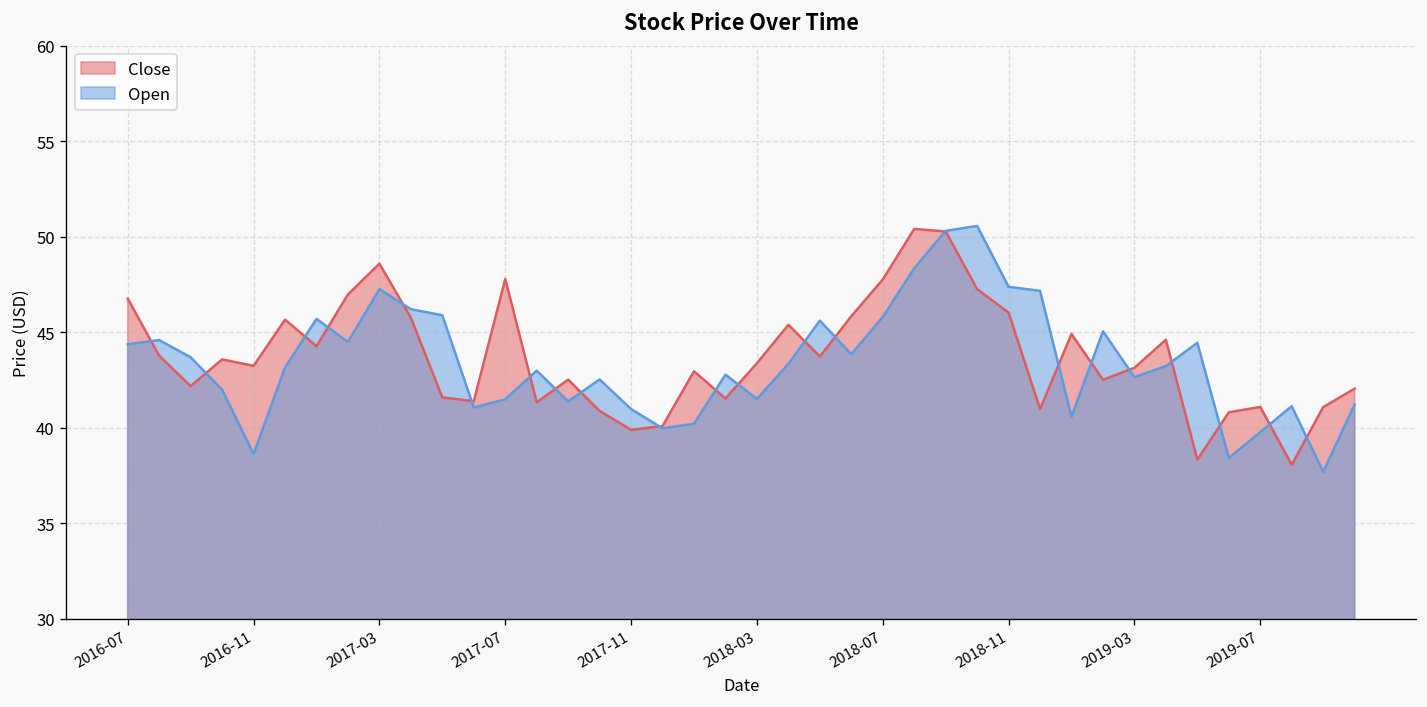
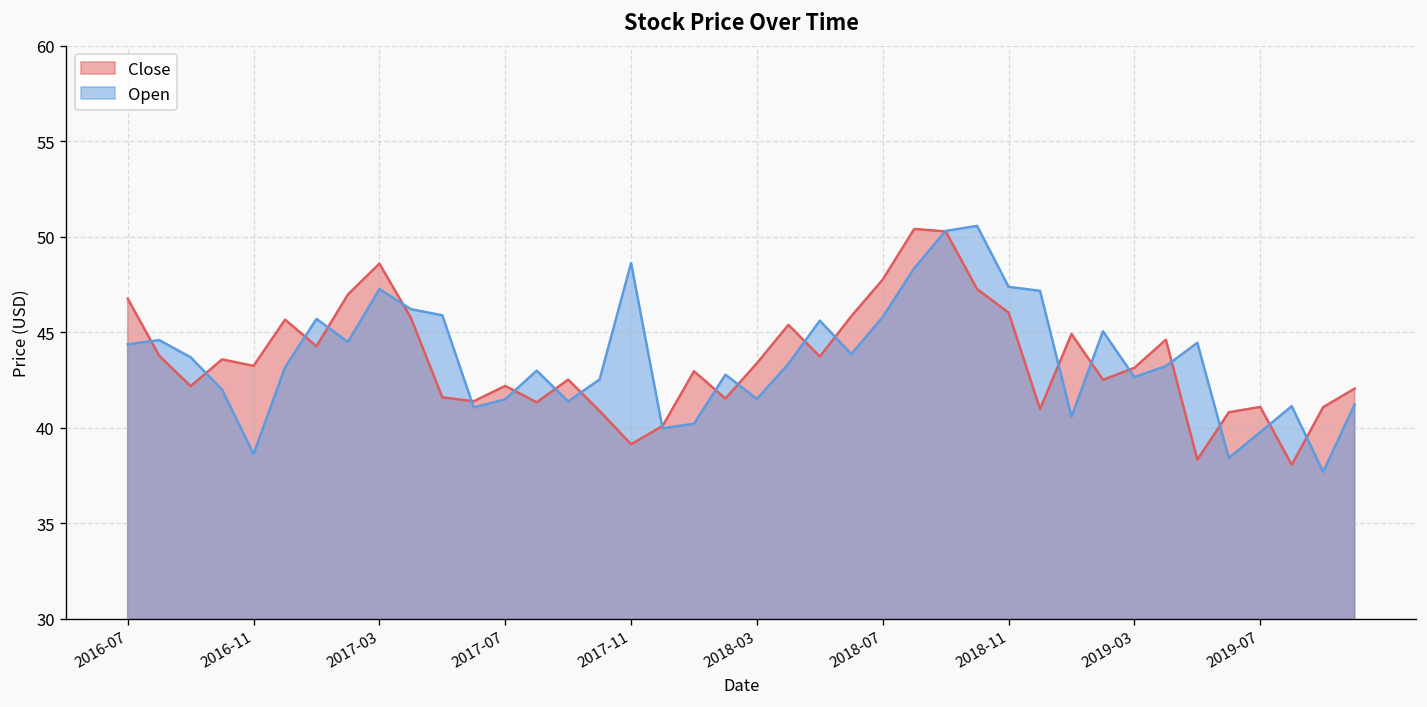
  {
    "Close": {
      "2016-07": 46.7,
      "2016-11": 43.2,
      "2017-03": 48.6,
-     "2017-07": 47.8,
-     "2017-11": 39.9,
+     "2017-07": 42.2,
+     "2017-11": 39.1,
      "2018-03": 43.4,
      "2018-07": 47.8,
      "2018-11": 46.0,
      "2019-03": 43.1,
      "2019-07": 41.1
    },
    "Open": {
      "2016-07": 44.4,
      "2016-11": 38.6,
      "2017-03": 47.3,
      "2017-07": 41.5,
-     "2017-11": 41.0,
+     "2017-11": 48.6,
      "2018-03": 41.5,
      "2018-07": 45.8,
      "2018-11": 47.4,
      "2019-03": 42.6,
      "2019-07": 39.8
    }
  }
